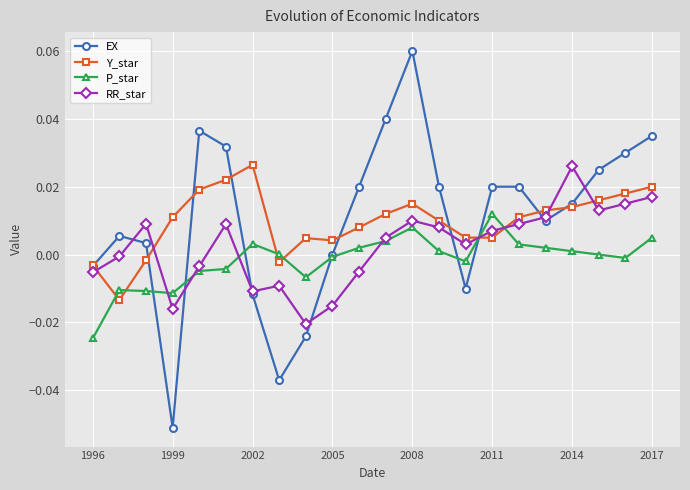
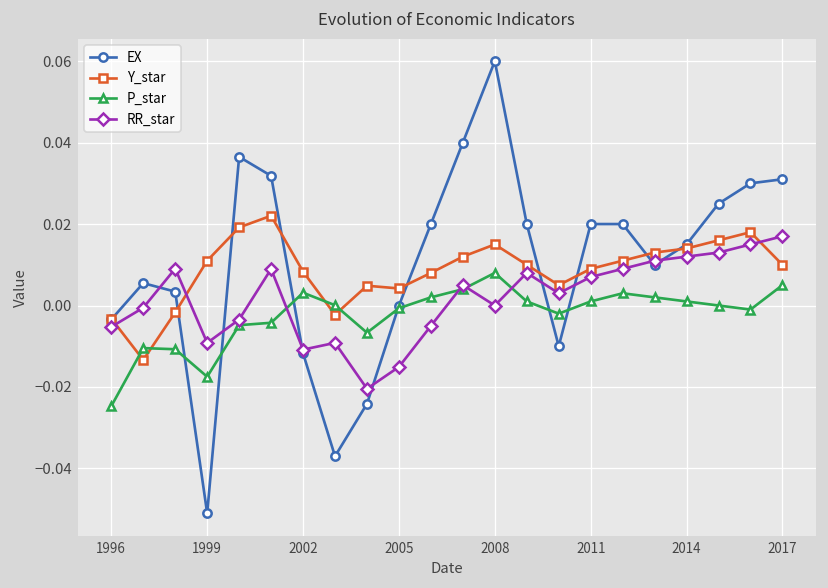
  {
    "EX": {
      "1999": -0.051,
      "2002": -0.012,
      "2008": 0.060,
      "2011": 0.020,
      "2014": 0.015,
-     "2017": 0.035
+     "2017": 0.031
    },
    "Y_star": {
      "1999": 0.011,
-     "2002": 0.026,
+     "2002": 0.008,
      "2005": 0.004,
      "2008": 0.015,
-     "2011": 0.005,
+     "2011": 0.009,
      "2014": 0.014,
-     "2017": 0.02
+     "2017": 0.01
    },
    "P_star": {
      "1996": -0.025,
-     "1999": -0.011,
+     "1999": -0.017,
      "2002": 0.003,
      "2008": 0.008,
-     "2011": 0.012,
+     "2011": 0.001,
      "2014": 0.001,
      "2017": 0.005
    },
    "RR_star": {
      "1996": -0.005,
-     "1999": -0.016,
+     "1999": -0.009,
      "2002": -0.011,
      "2005": -0.015,
-     "2008": 0.01,
+     "2008": 0.00,
      "2011": 0.007,
-     "2014": 0.026,
+     "2014": 0.012,
      "2017": 0.017
    }
  }
